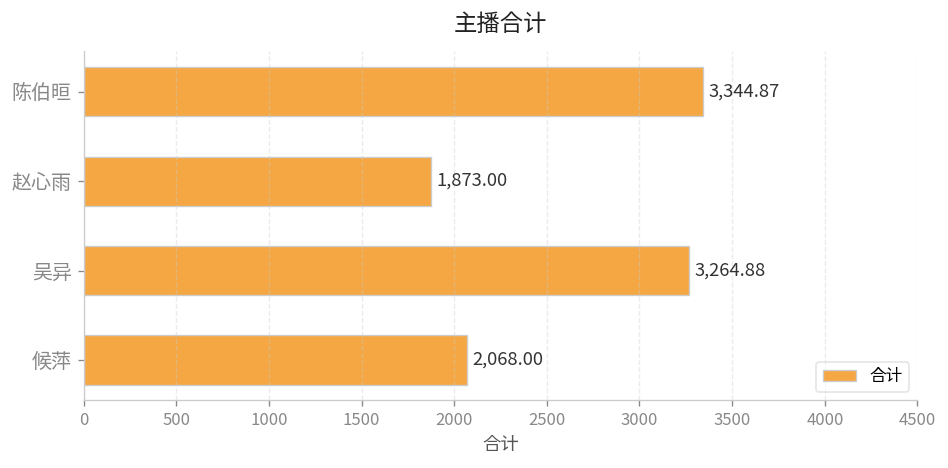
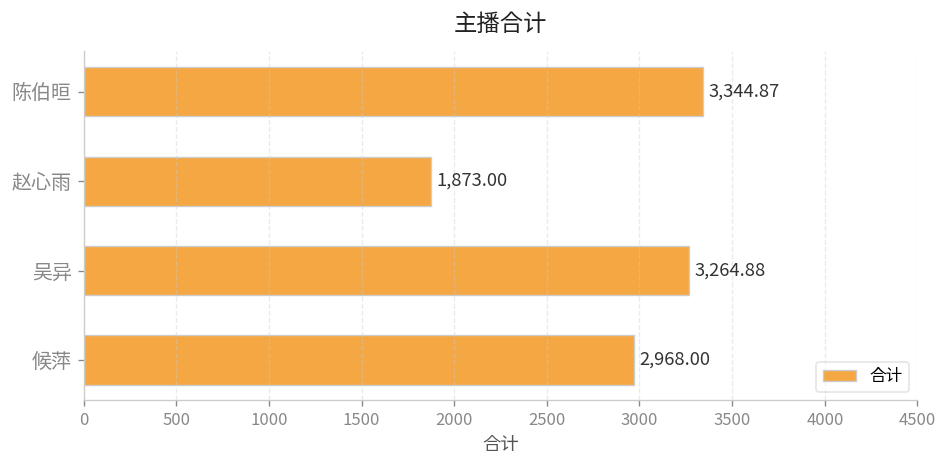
  {
    "陈伯晅": "3,344.87",
    "赵心雨": "1,873.00",
    "吴异": "3,264.88",
-   "候萍": "2,068.00"
+   "候萍": "2,968.00"
  }
